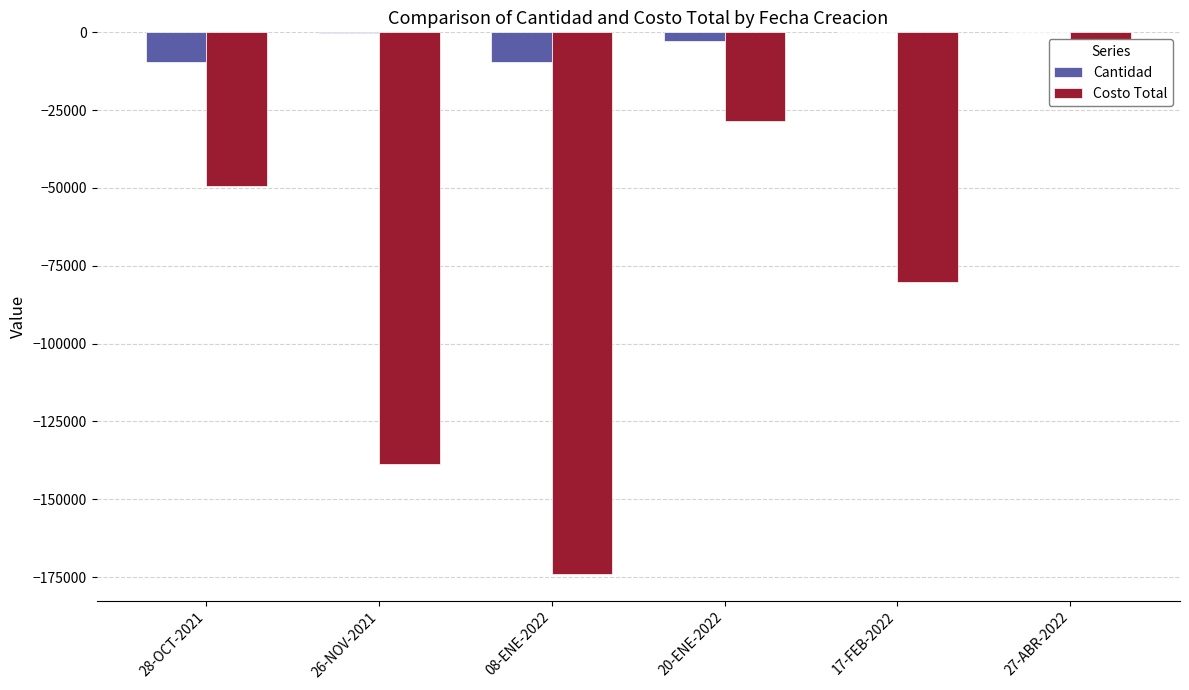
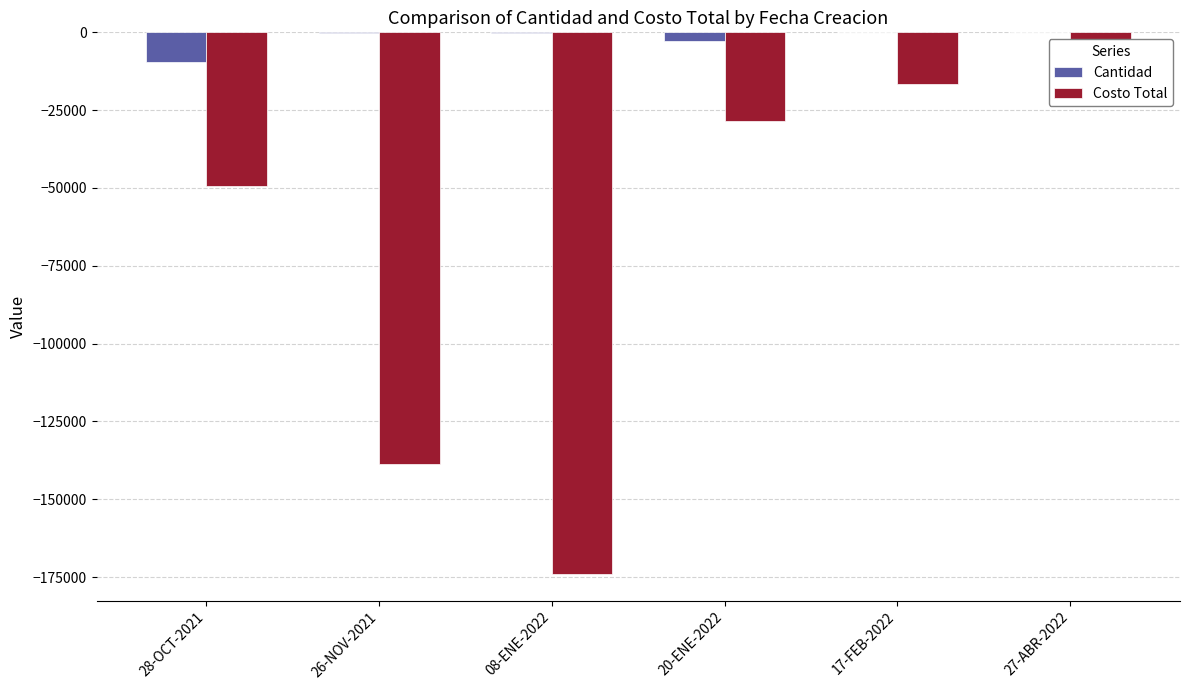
  {
    "Cantidad": {
      "28-OCT-2021": -9000,
-     "08-ENE-2022": -9000,
+     "08-ENE-2022": 0,
      "20-ENE-2022": -3000
    },
    "Costo Total": {
      "28-OCT-2021": -50000,
      "26-NOV-2021": -139000,
      "08-ENE-2022": -174000,
      "20-ENE-2022": -29000,
-     "17-FEB-2022": -80000
+     "17-FEB-2022": -16000
    }
  }
